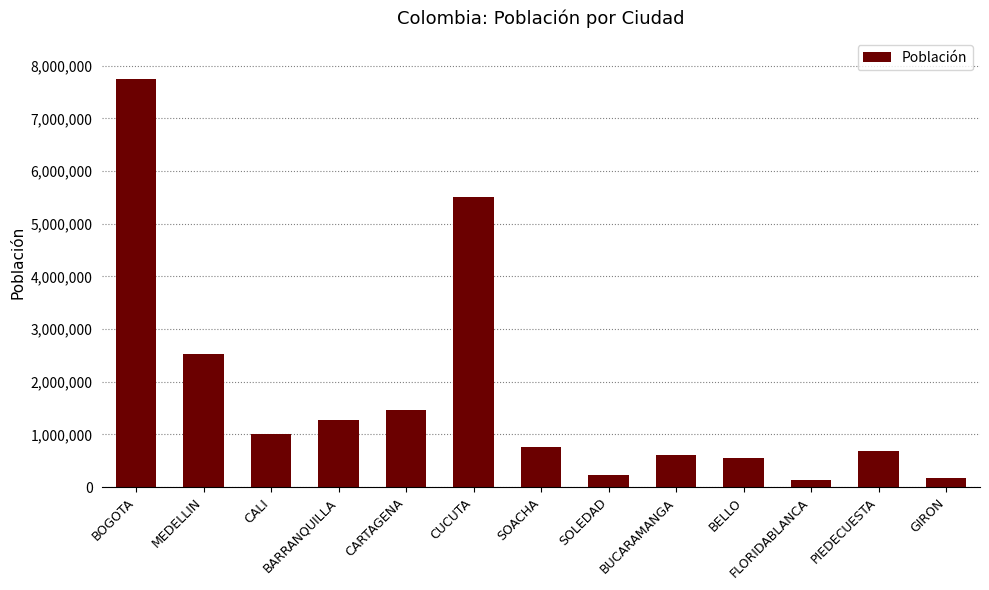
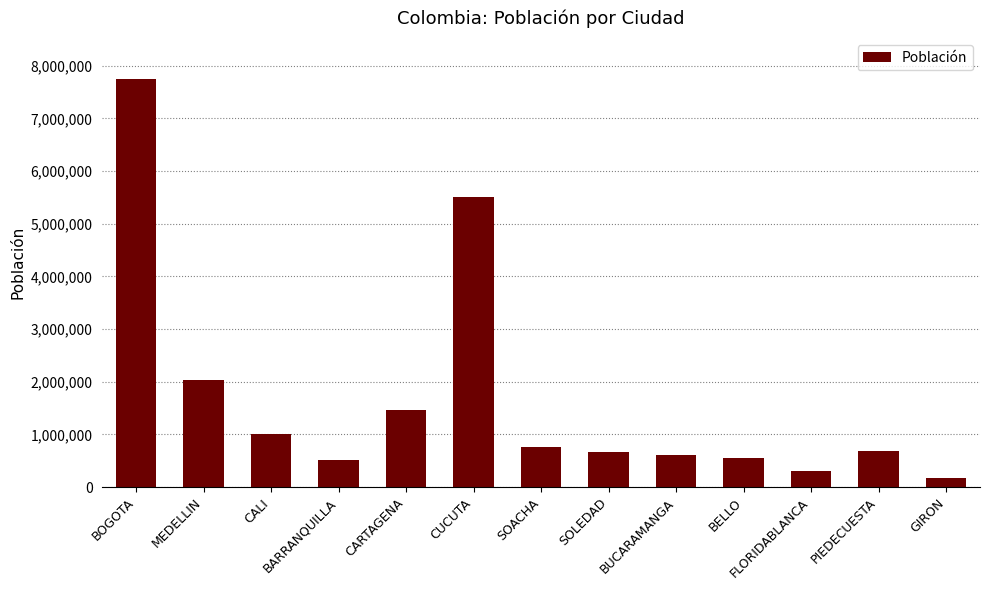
  {
    "BOGOTA": "7,700,000",
-   "MEDELLIN": "2,500,000",
+   "MEDELLIN": "2,000,000",
    "CALI": "1,000,000",
-   "BARRANQUILLA": "1,300,000",
+   "BARRANQUILLA": "500,000",
    "CARTAGENA": "1,500,000",
    "CUCUTA": "5,500,000",
    "SOACHA": "800,000",
-   "SOLEDAD": "200,000",
+   "SOLEDAD": "700,000",
    "BUCARAMANGA": "600,000",
    "BELLO": "600,000",
-   "FLORIDABLANCA": "100,000",
+   "FLORIDABLANCA": "300,000",
    "PIEDECUESTA": "700,000",
    "GIRON": "200,000"
  }
